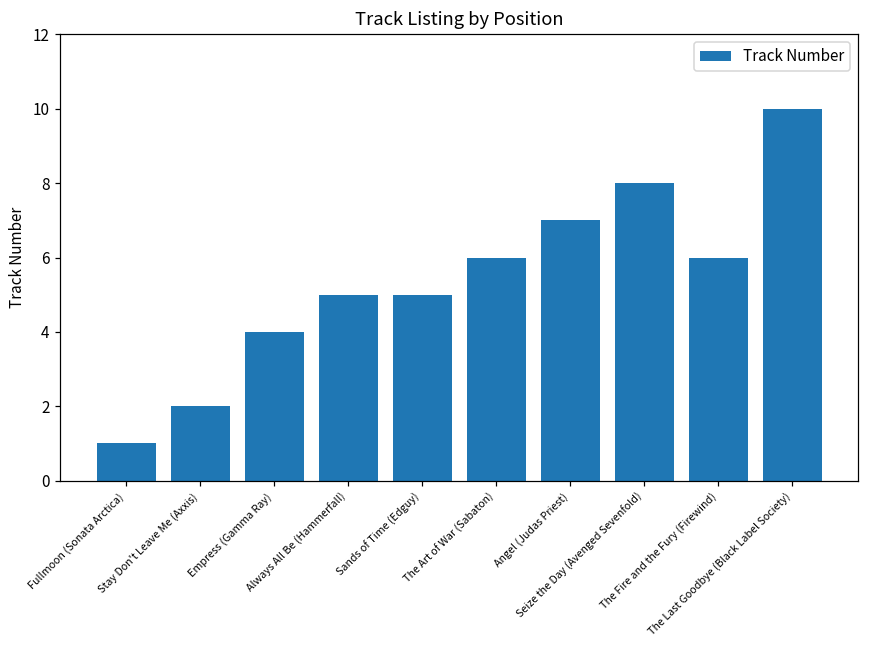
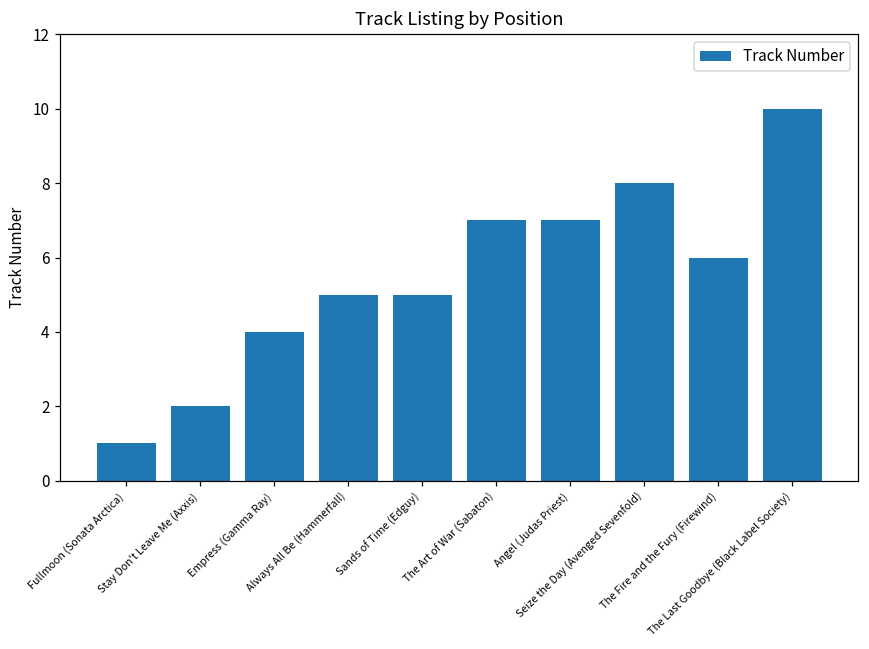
  {
    "Fullmoon (Sonata Arctica)": 1,
    "Stay Don't Leave Me (Axxis)": 2,
    "Empress (Gamma Ray)": 4,
    "Always All Be (Hammerfall)": 5,
    "Sands of Time (Edguy)": 5,
-   "The Art of War (Sabaton)": 6,
+   "The Art of War (Sabaton)": 7,
    "Angel (Judas Priest)": 7,
    "Seize the Day (Avenged Sevenfold)": 8,
    "The Fire and the Fury (Firewind)": 6,
    "The Last Goodbye (Black Label Society)": 10
  }
